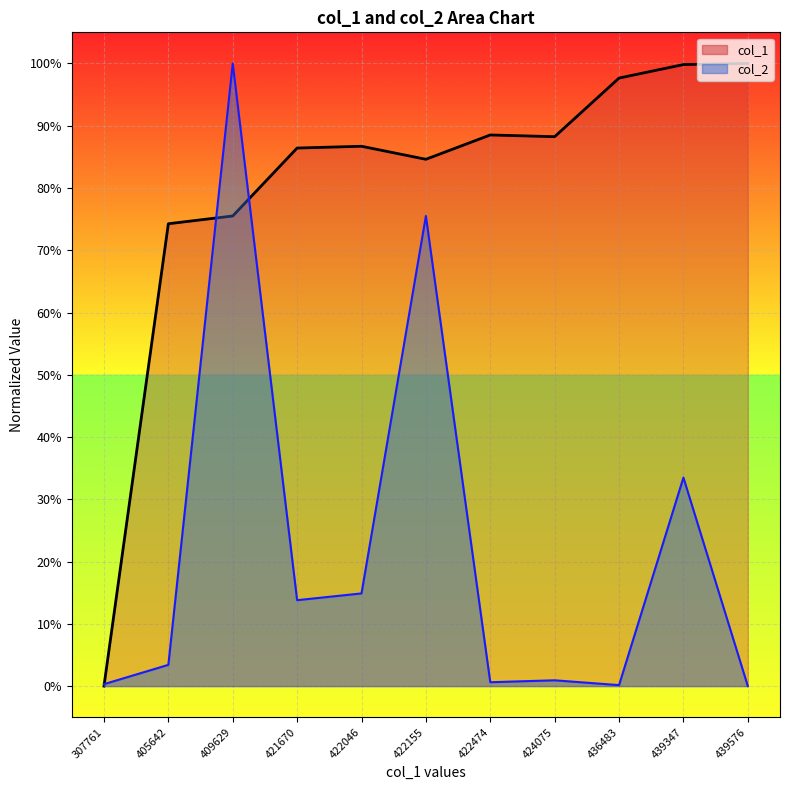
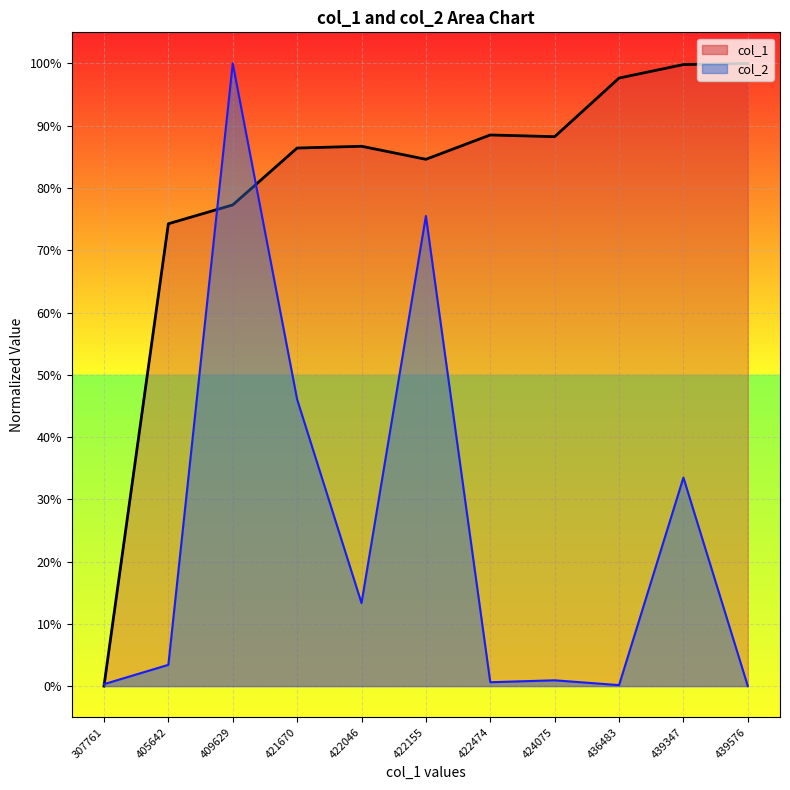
  {
    "col_1": {
      "405642": "74%",
-     "409629": "76%",
+     "409629": "77%",
      "421670": "86%",
      "422046": "87%",
      "422155": "85%",
      "422474": "89%",
      "424075": "88%",
      "436483": "98%",
      "439347": "100%"
    },
    "col_2": {
      "405642": "3%",
      "409629": "100%",
-     "421670": "14%",
-     "422046": "15%",
+     "421670": "46%",
+     "422046": "13%",
      "422155": "76%",
      "422474": "1%",
      "424075": "1%",
      "436483": "0%",
      "439347": "33%",
      "439576": "0%"
    }
  }
